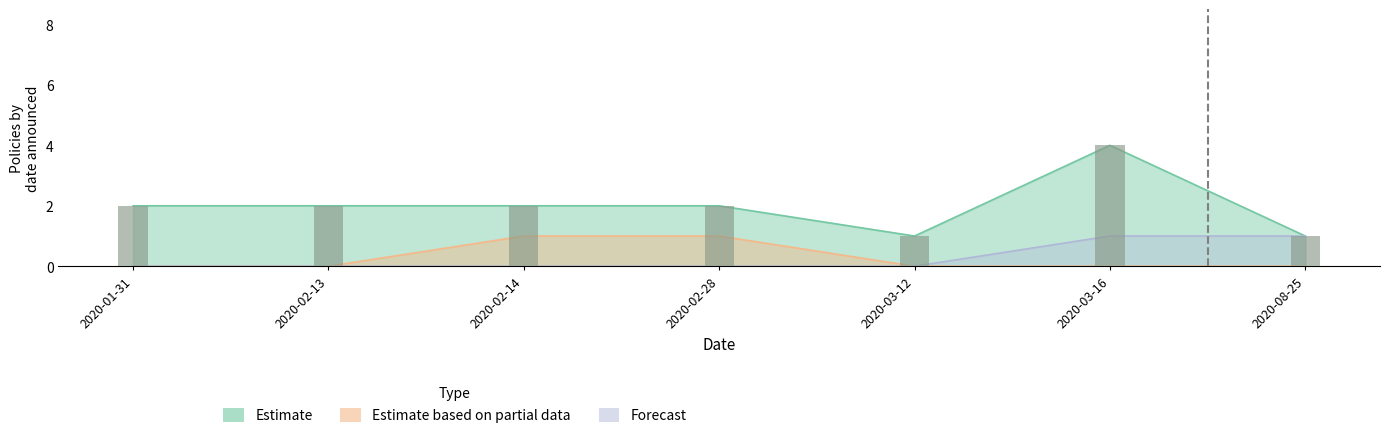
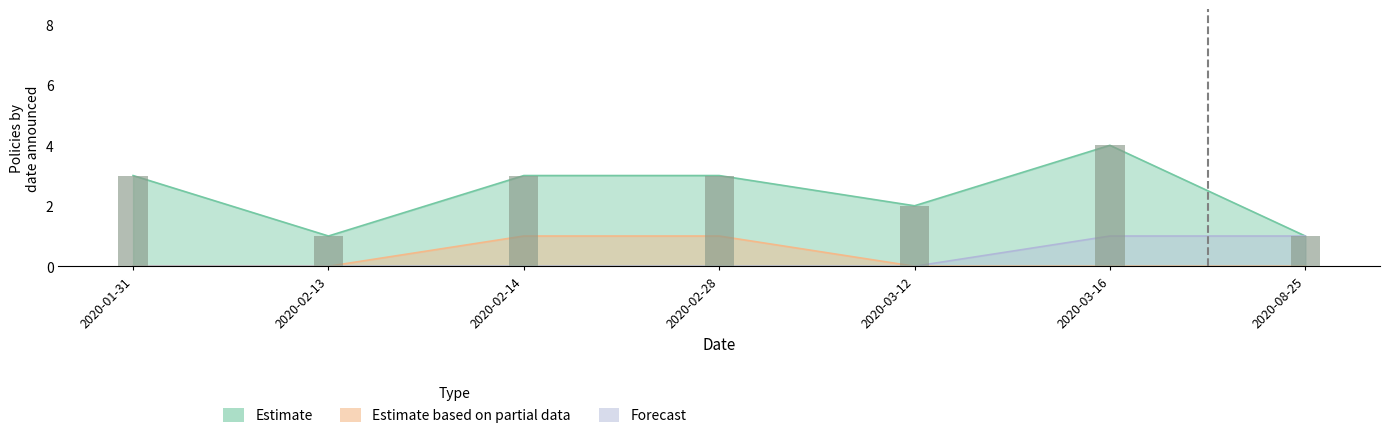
  {
    "Estimate": {
-     "2020-01-31": 2,
-     "2020-02-13": 2,
-     "2020-02-14": 2,
-     "2020-02-28": 2,
-     "2020-03-12": 1,
+     "2020-01-31": 3,
+     "2020-02-13": 1,
+     "2020-02-14": 3,
+     "2020-02-28": 3,
+     "2020-03-12": 2,
      "2020-03-16": 4,
      "2020-08-25": 1
    },
    "Estimate based on partial data": {
      "2020-02-14": 1,
      "2020-02-28": 1,
      "2020-03-16": 0,
      "2020-08-25": 0
    },
    "Forecast": {
      "2020-02-14": 0,
      "2020-02-28": 0,
      "2020-03-16": 1
    }
  }
